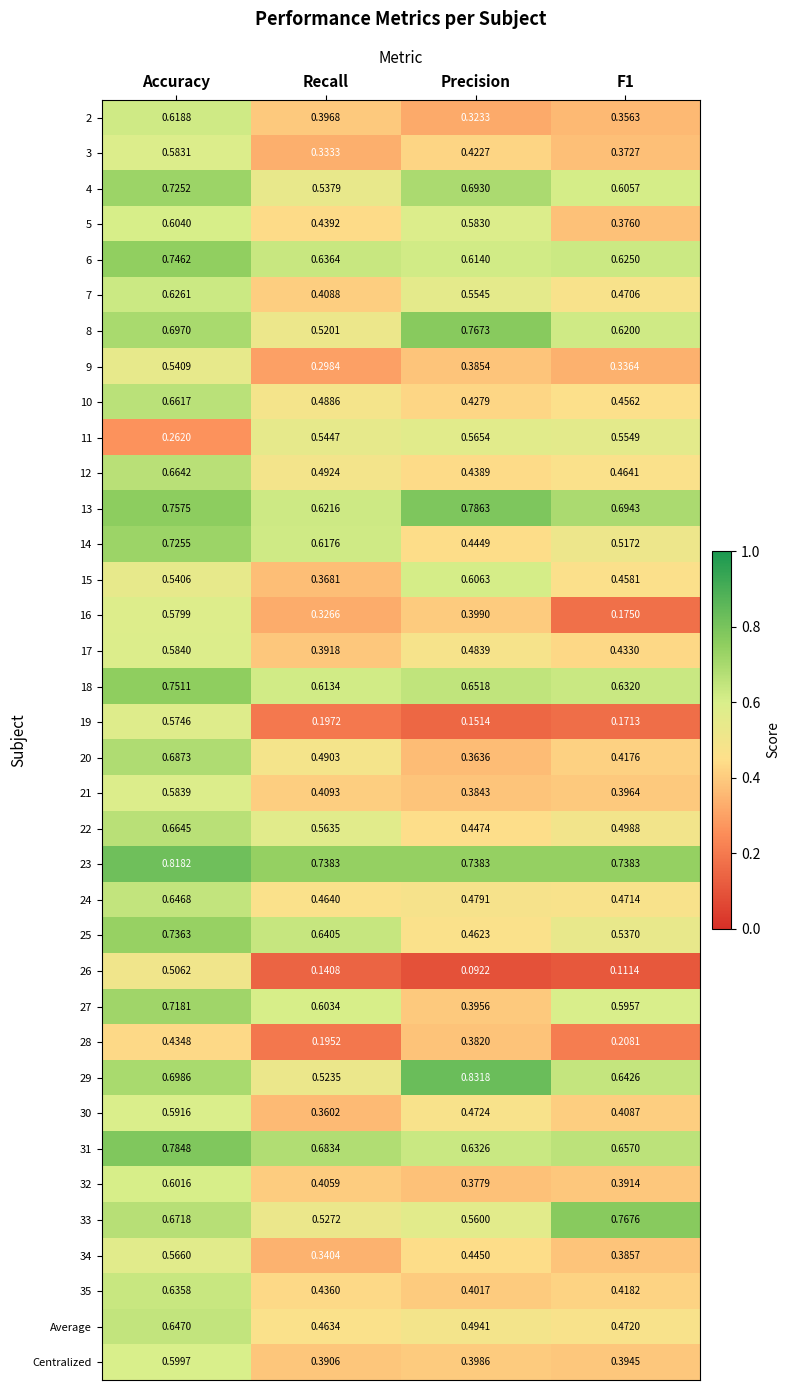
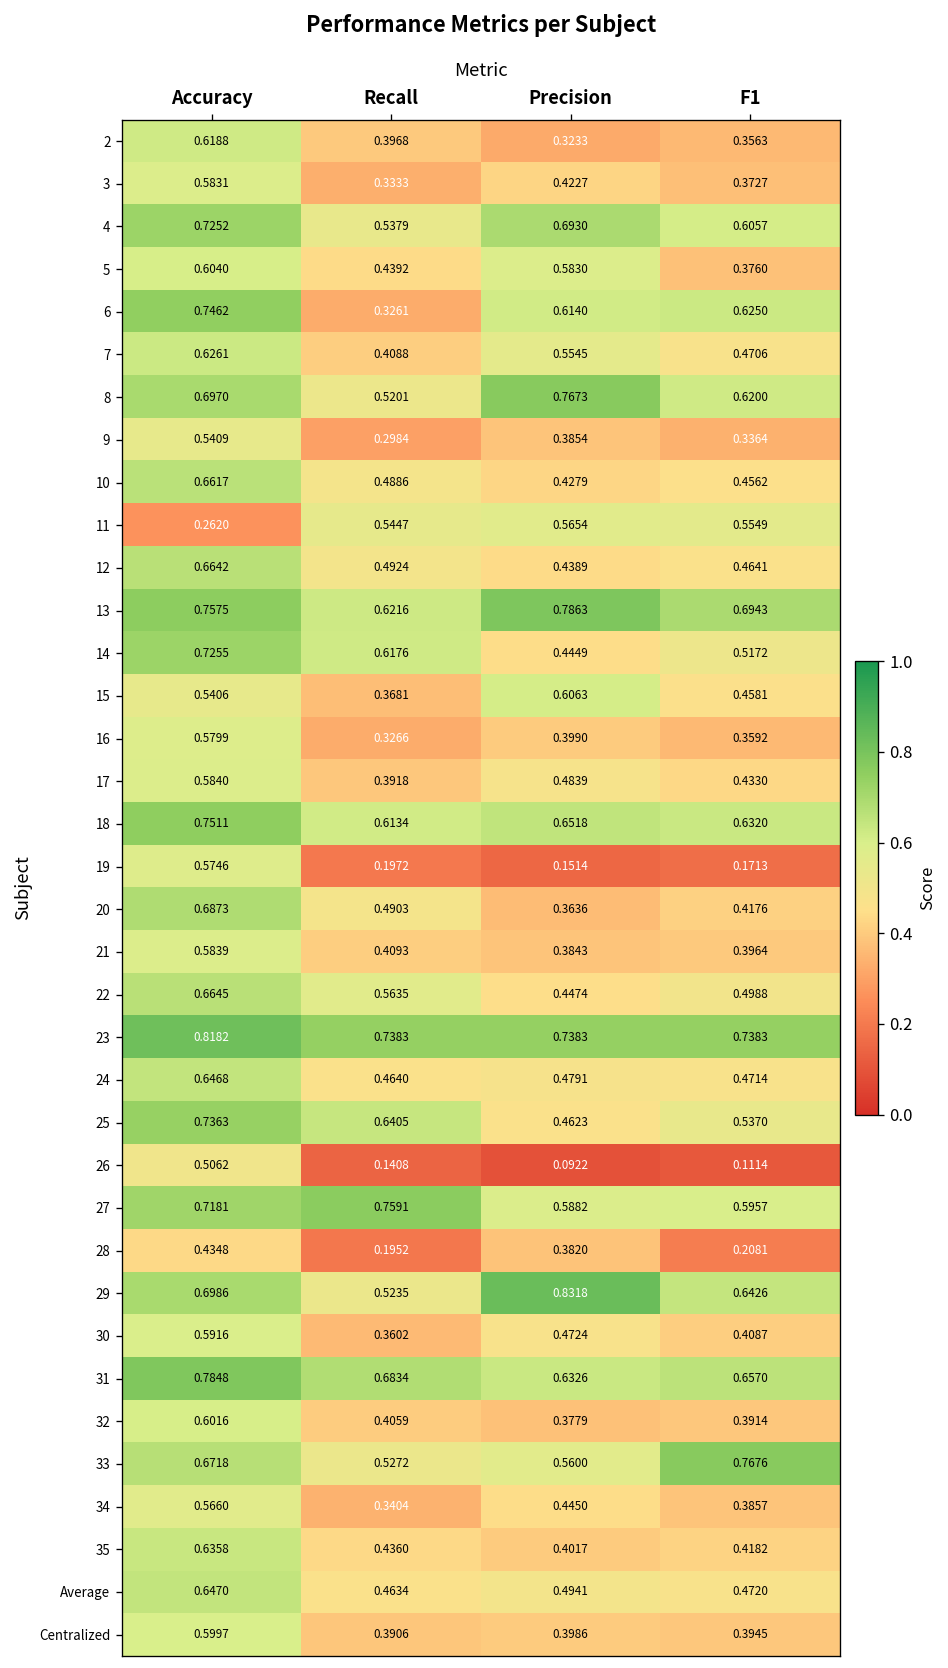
  {
    "2": {
      "Accuracy": 0.6188,
      "Recall": 0.3968,
      "Precision": 0.3233,
      "F1": 0.3563
    },
    "3": {
      "Accuracy": 0.5831,
      "Recall": 0.3333,
      "Precision": 0.4227,
      "F1": 0.3727
    },
    "4": {
      "Accuracy": 0.7252,
      "Recall": 0.5379,
      "Precision": 0.6930,
      "F1": 0.6057
    },
    "5": {
      "Accuracy": 0.6040,
      "Recall": 0.4392,
      "Precision": 0.5830,
      "F1": 0.3760
    },
    "6": {
      "Accuracy": 0.7462,
-     "Recall": 0.6364,
+     "Recall": 0.3261,
      "Precision": 0.6140,
      "F1": 0.6250
    },
    "7": {
      "Accuracy": 0.6261,
      "Recall": 0.4088,
      "Precision": 0.5545,
      "F1": 0.4706
    },
    "8": {
      "Accuracy": 0.6970,
      "Recall": 0.5201,
      "Precision": 0.7673,
      "F1": 0.6200
    },
    "9": {
      "Accuracy": 0.5409,
      "Recall": 0.2984,
      "Precision": 0.3854,
      "F1": 0.3364
    },
    "10": {
      "Accuracy": 0.6617,
      "Recall": 0.4886,
      "Precision": 0.4279,
      "F1": 0.4562
    },
    "11": {
      "Accuracy": 0.2620,
      "Recall": 0.5447,
      "Precision": 0.5654,
      "F1": 0.5549
    },
    "12": {
      "Accuracy": 0.6642,
      "Recall": 0.4924,
      "Precision": 0.4389,
      "F1": 0.4641
    },
    "13": {
      "Accuracy": 0.7575,
      "Recall": 0.6216,
      "Precision": 0.7863,
      "F1": 0.6943
    },
    "14": {
      "Accuracy": 0.7255,
      "Recall": 0.6176,
      "Precision": 0.4449,
      "F1": 0.5172
    },
    "15": {
      "Accuracy": 0.5406,
      "Recall": 0.3681,
      "Precision": 0.6063,
      "F1": 0.4581
    },
    "16": {
      "Accuracy": 0.5799,
      "Recall": 0.3266,
      "Precision": 0.3990,
-     "F1": 0.1750
+     "F1": 0.3592
    },
    "17": {
      "Accuracy": 0.5840,
      "Recall": 0.3918,
      "Precision": 0.4839,
      "F1": 0.4330
    },
    "18": {
      "Accuracy": 0.7511,
      "Recall": 0.6134,
      "Precision": 0.6518,
      "F1": 0.6320
    },
    "19": {
      "Accuracy": 0.5746,
      "Recall": 0.1972,
      "Precision": 0.1514,
      "F1": 0.1713
    },
    "20": {
      "Accuracy": 0.6873,
      "Recall": 0.4903,
      "Precision": 0.3636,
      "F1": 0.4176
    },
    "21": {
      "Accuracy": 0.5839,
      "Recall": 0.4093,
      "Precision": 0.3843,
      "F1": 0.3964
    },
    "22": {
      "Accuracy": 0.6645,
      "Recall": 0.5635,
      "Precision": 0.4474,
      "F1": 0.4988
    },
    "23": {
      "Accuracy": 0.8182,
      "Recall": 0.7383,
      "Precision": 0.7383,
      "F1": 0.7383
    },
    "24": {
      "Accuracy": 0.6468,
      "Recall": 0.4640,
      "Precision": 0.4791,
      "F1": 0.4714
    },
    "25": {
      "Accuracy": 0.7363,
      "Recall": 0.6405,
      "Precision": 0.4623,
      "F1": 0.5370
    },
    "26": {
      "Accuracy": 0.5062,
      "Recall": 0.1408,
      "Precision": 0.0922,
      "F1": 0.1114
    },
    "27": {
      "Accuracy": 0.7181,
-     "Recall": 0.6034,
-     "Precision": 0.3956,
+     "Recall": 0.7591,
+     "Precision": 0.5882,
      "F1": 0.5957
    },
    "28": {
      "Accuracy": 0.4348,
      "Recall": 0.1952,
      "Precision": 0.3820,
      "F1": 0.2081
    },
    "29": {
      "Accuracy": 0.6986,
      "Recall": 0.5235,
      "Precision": 0.8318,
      "F1": 0.6426
    },
    "30": {
      "Accuracy": 0.5916,
      "Recall": 0.3602,
      "Precision": 0.4724,
      "F1": 0.4087
    },
    "31": {
      "Accuracy": 0.7848,
      "Recall": 0.6834,
      "Precision": 0.6326,
      "F1": 0.6570
    },
    "32": {
      "Accuracy": 0.6016,
      "Recall": 0.4059,
      "Precision": 0.3779,
      "F1": 0.3914
    },
    "33": {
      "Accuracy": 0.6718,
      "Recall": 0.5272,
      "Precision": 0.5600,
      "F1": 0.7676
    },
    "34": {
      "Accuracy": 0.5660,
      "Recall": 0.3404,
      "Precision": 0.4450,
      "F1": 0.3857
    },
    "35": {
      "Accuracy": 0.6358,
      "Recall": 0.4360,
      "Precision": 0.4017,
      "F1": 0.4182
    },
    "Average": {
      "Accuracy": 0.6470,
      "Recall": 0.4634,
      "Precision": 0.4941,
      "F1": 0.4720
    },
    "Centralized": {
      "Accuracy": 0.5997,
      "Recall": 0.3906,
      "Precision": 0.3986,
      "F1": 0.3945
    }
  }
